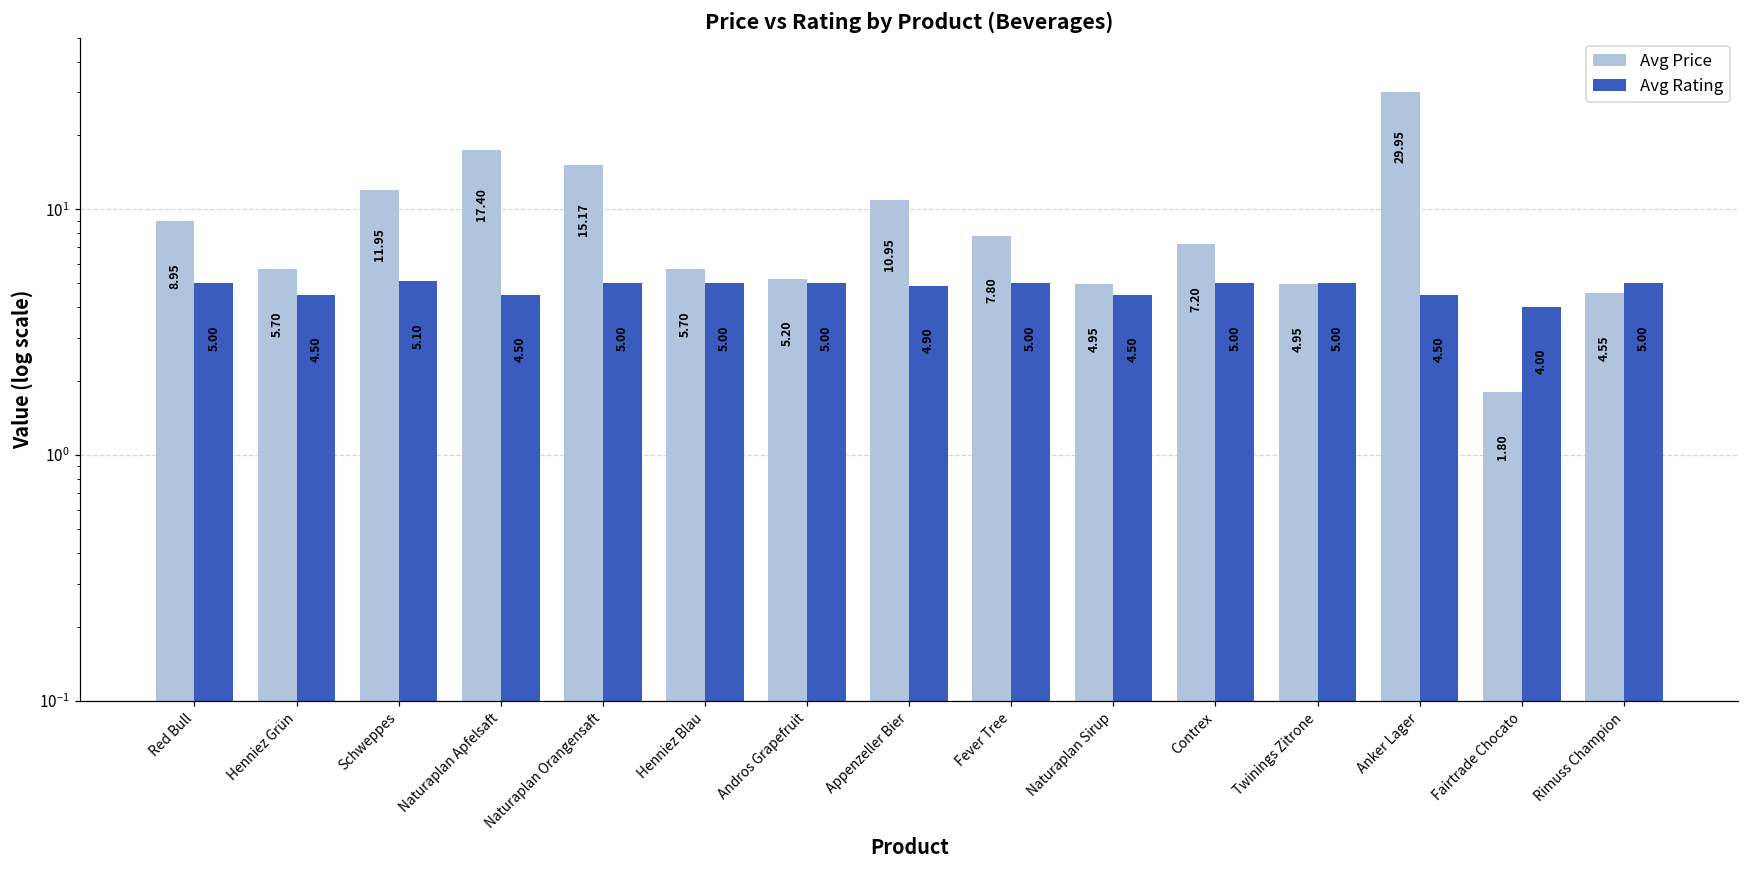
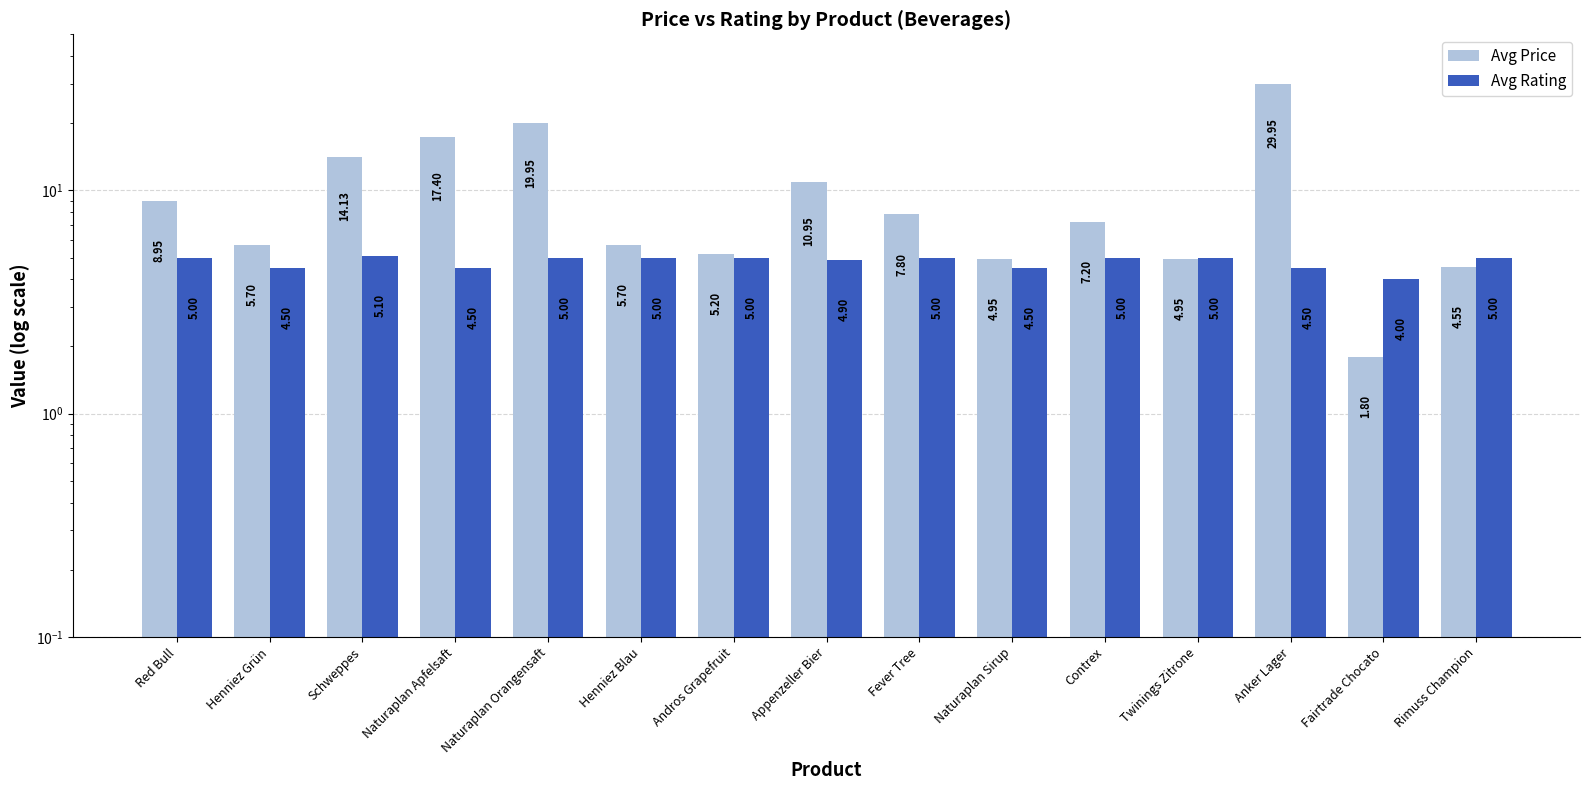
  {
    "Avg Price": {
      "Red Bull": 8.95,
      "Henniez Grün": 5.70,
-     "Schweppes": 11.95,
+     "Schweppes": 14.13,
      "Naturaplan Apfelsaft": 17.40,
-     "Naturaplan Orangensaft": 15.17,
+     "Naturaplan Orangensaft": 19.95,
      "Henniez Blau": 5.70,
      "Andros Grapefruit": 5.20,
      "Appenzeller Bier": 10.95,
      "Fever Tree": 7.80,
      "Naturaplan Sirup": 4.95,
      "Contrex": 7.20,
      "Twinings Zitrone": 4.95,
      "Anker Lager": 29.95,
      "Fairtrade Chocato": 1.80,
      "Rimuss Champion": 4.55
    },
    "Avg Rating": {
      "Red Bull": 5.00,
      "Henniez Grün": 4.50,
      "Schweppes": 5.10,
      "Naturaplan Apfelsaft": 4.50,
      "Naturaplan Orangensaft": 5.00,
      "Henniez Blau": 5.00,
      "Andros Grapefruit": 5.00,
      "Appenzeller Bier": 4.90,
      "Fever Tree": 5.00,
      "Naturaplan Sirup": 4.50,
      "Contrex": 5.00,
      "Twinings Zitrone": 5.00,
      "Anker Lager": 4.50,
      "Fairtrade Chocato": 4.00,
      "Rimuss Champion": 5.00
    }
  }
